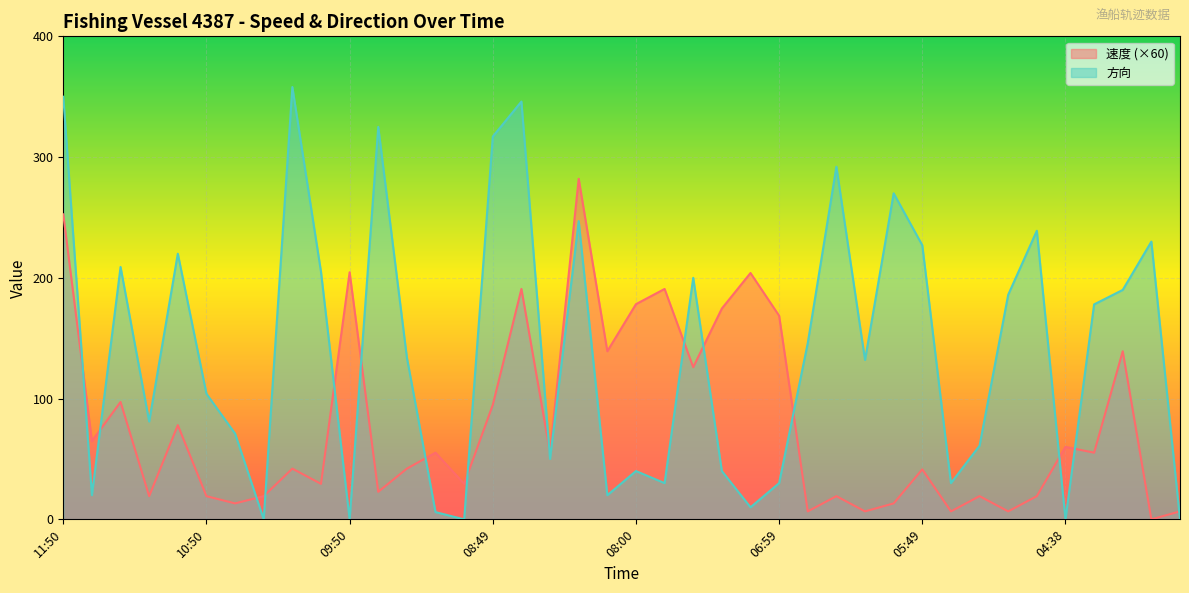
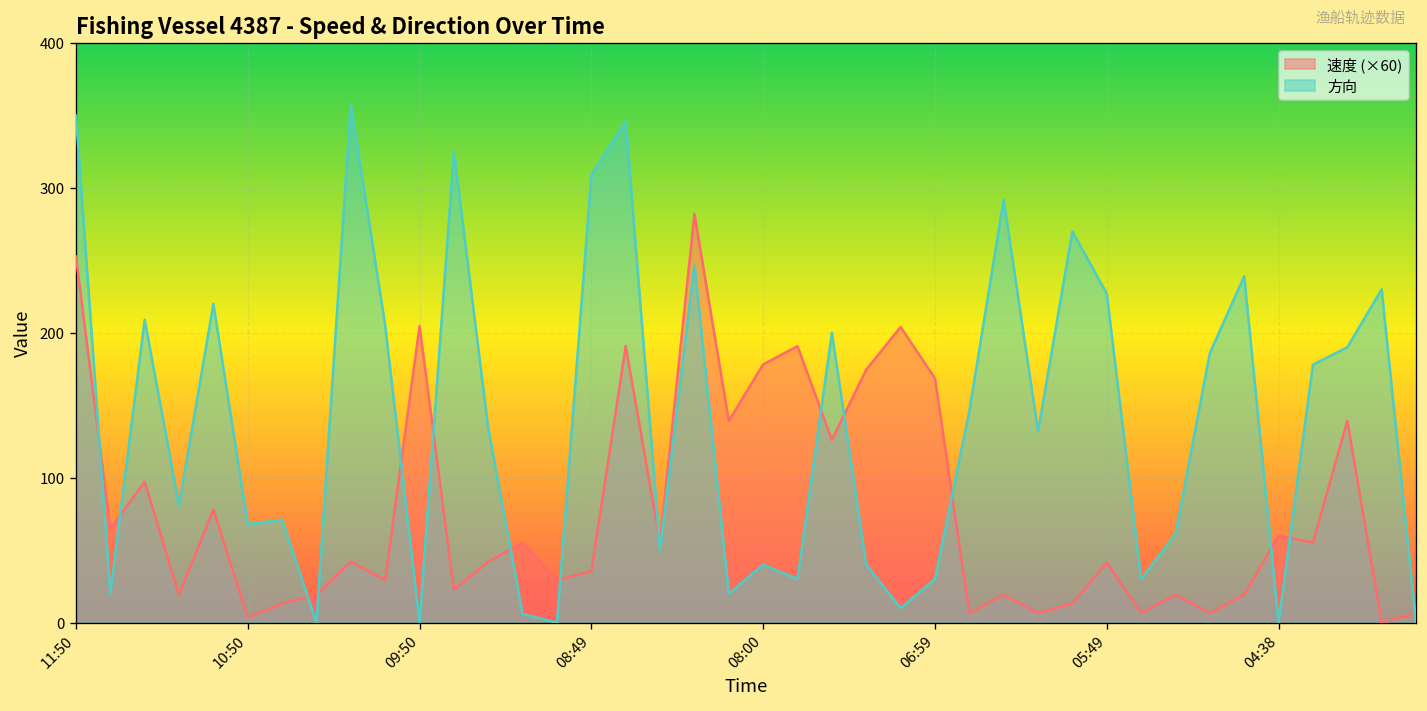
  {
    "速度 (×60)": {
      "11:50": 253,
-     "10:50": 19,
+     "10:50": 4,
      "09:50": 205,
-     "08:49": 95,
+     "08:49": 35,
      "08:00": 178,
      "06:59": 169,
      "05:49": 41,
      "04:38": 60
    },
    "方向": {
      "11:50": 350,
-     "10:50": 104,
+     "10:50": 68,
      "09:50": 0,
-     "08:49": 317,
+     "08:49": 309,
      "08:00": 40,
      "06:59": 30,
      "05:49": 227,
      "04:38": 0
    }
  }
